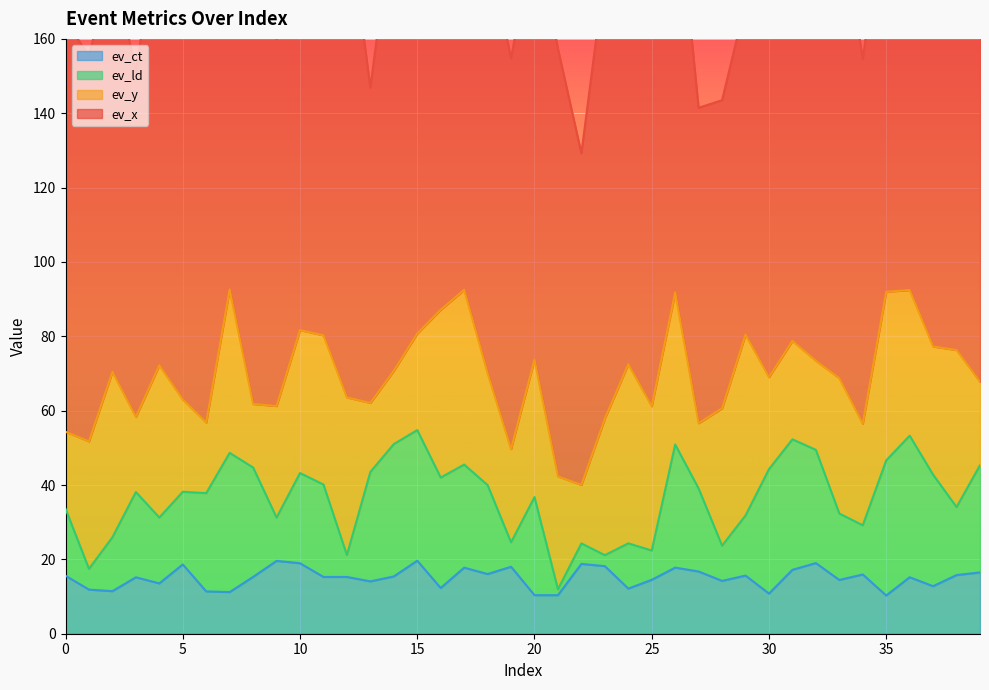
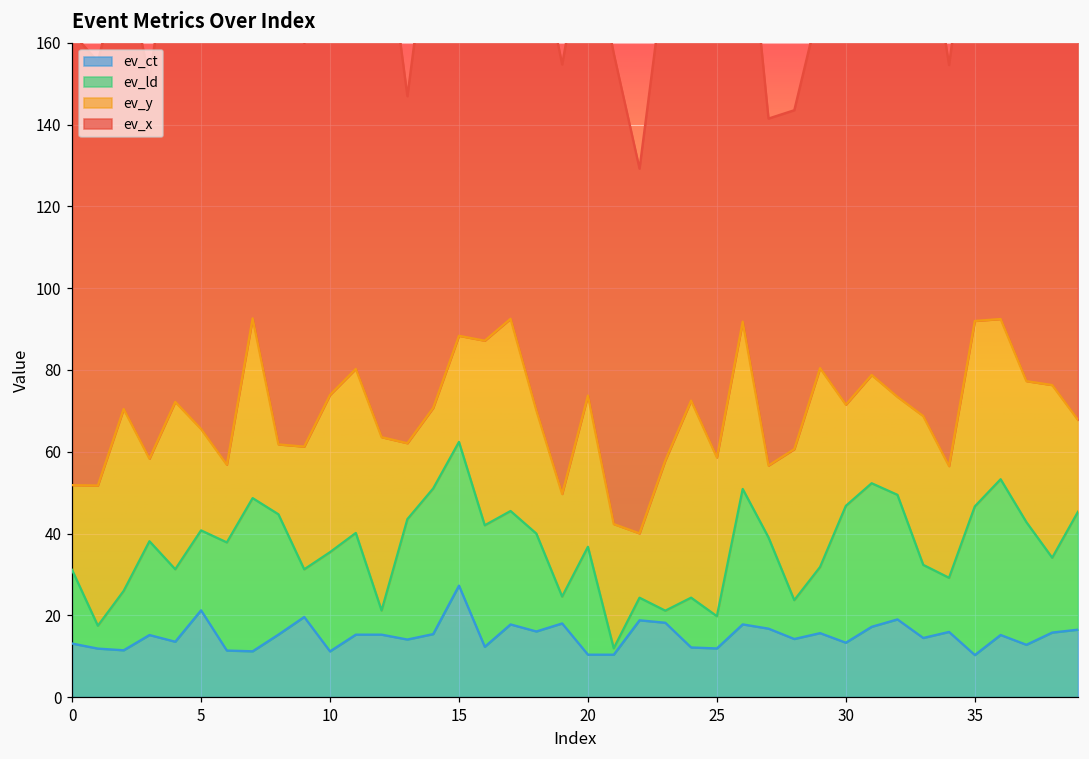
  {
    "ev_ct": {
-     "0": 16,
-     "5": 19,
-     "10": 19,
-     "15": 20,
+     "0": 13,
+     "5": 21,
+     "10": 11,
+     "15": 27,
      "20": 10,
-     "25": 15,
-     "30": 11,
+     "25": 12,
+     "30": 13,
      "35": 10
    },
    "ev_ld": {
      "0": 18,
      "5": 20,
      "10": 24,
      "15": 35,
      "20": 26,
      "25": 8,
      "30": 33,
      "35": 36
    },
    "ev_y": {
      "0": 21,
      "5": 25,
      "10": 38,
      "15": 26,
      "20": 37,
      "25": 39,
      "30": 25,
      "35": 45
    }
  }
